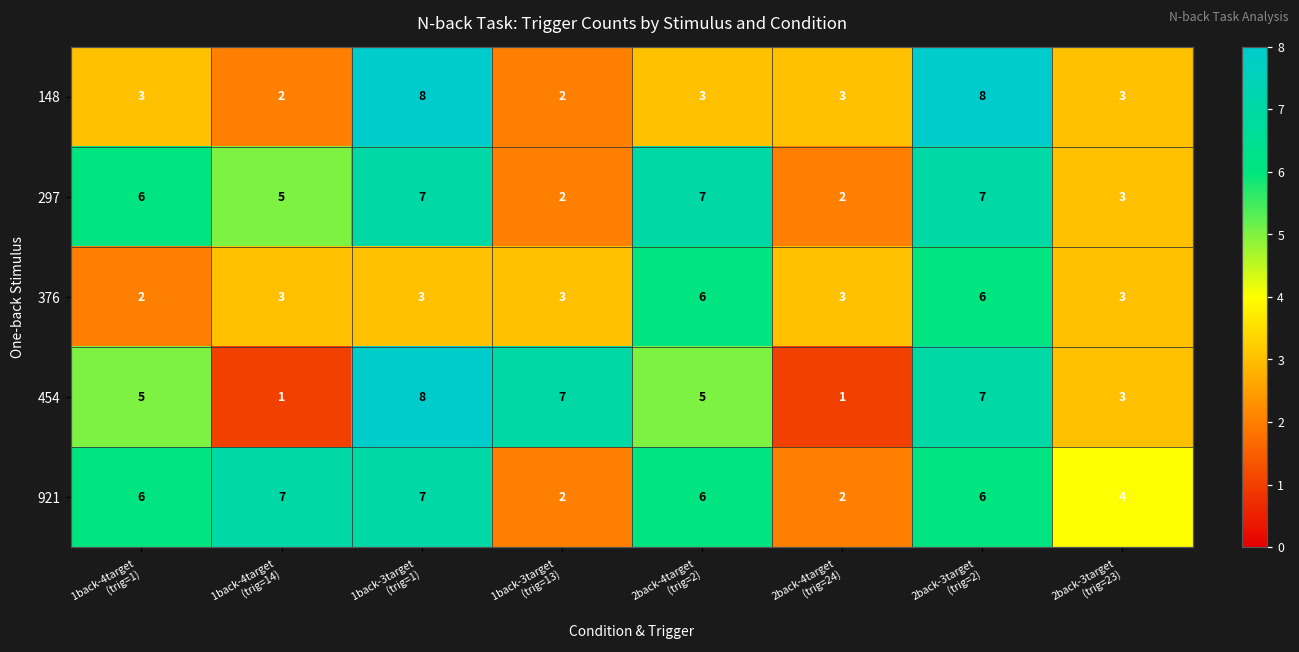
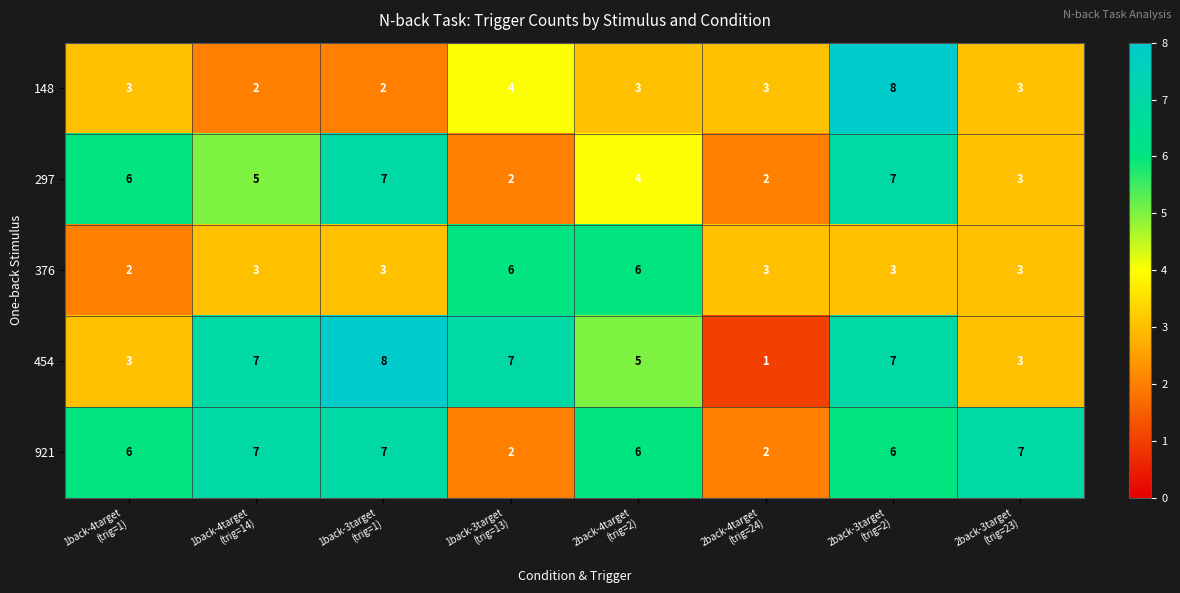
  {
    "148": {
      "1back-4target (trig=1)": 3,
      "1back-4target (trig=14)": 2,
-     "1back-3target (trig=1)": 8,
-     "1back-3target (trig=13)": 2,
+     "1back-3target (trig=1)": 2,
+     "1back-3target (trig=13)": 4,
      "2back-4target (trig=2)": 3,
      "2back-4target (trig=24)": 3,
      "2back-3target (trig=2)": 8,
      "2back-3target (trig=23)": 3
    },
    "297": {
      "1back-4target (trig=1)": 6,
      "1back-4target (trig=14)": 5,
      "1back-3target (trig=1)": 7,
      "1back-3target (trig=13)": 2,
-     "2back-4target (trig=2)": 7,
+     "2back-4target (trig=2)": 4,
      "2back-4target (trig=24)": 2,
      "2back-3target (trig=2)": 7,
      "2back-3target (trig=23)": 3
    },
    "376": {
      "1back-4target (trig=1)": 2,
      "1back-4target (trig=14)": 3,
      "1back-3target (trig=1)": 3,
-     "1back-3target (trig=13)": 3,
+     "1back-3target (trig=13)": 6,
      "2back-4target (trig=2)": 6,
      "2back-4target (trig=24)": 3,
-     "2back-3target (trig=2)": 6,
+     "2back-3target (trig=2)": 3,
      "2back-3target (trig=23)": 3
    },
    "454": {
-     "1back-4target (trig=1)": 5,
-     "1back-4target (trig=14)": 1,
+     "1back-4target (trig=1)": 3,
+     "1back-4target (trig=14)": 7,
      "1back-3target (trig=1)": 8,
      "1back-3target (trig=13)": 7,
      "2back-4target (trig=2)": 5,
      "2back-4target (trig=24)": 1,
      "2back-3target (trig=2)": 7,
      "2back-3target (trig=23)": 3
    },
    "921": {
      "1back-4target (trig=1)": 6,
      "1back-4target (trig=14)": 7,
      "1back-3target (trig=1)": 7,
      "1back-3target (trig=13)": 2,
      "2back-4target (trig=2)": 6,
      "2back-4target (trig=24)": 2,
      "2back-3target (trig=2)": 6,
-     "2back-3target (trig=23)": 4
+     "2back-3target (trig=23)": 7
    }
  }
